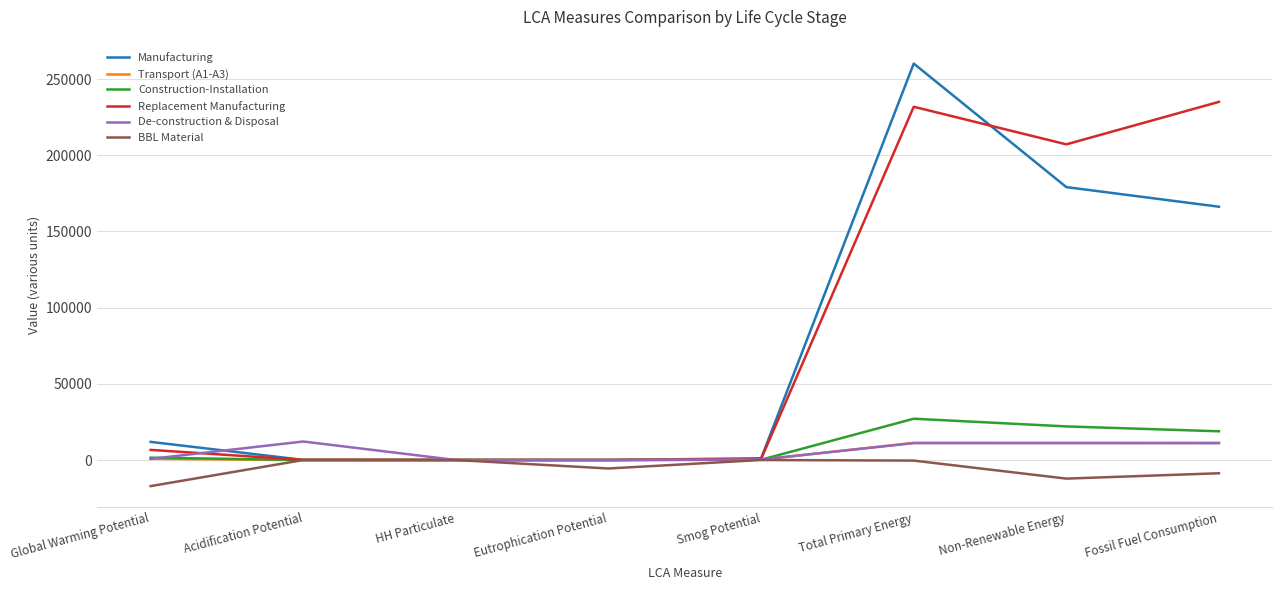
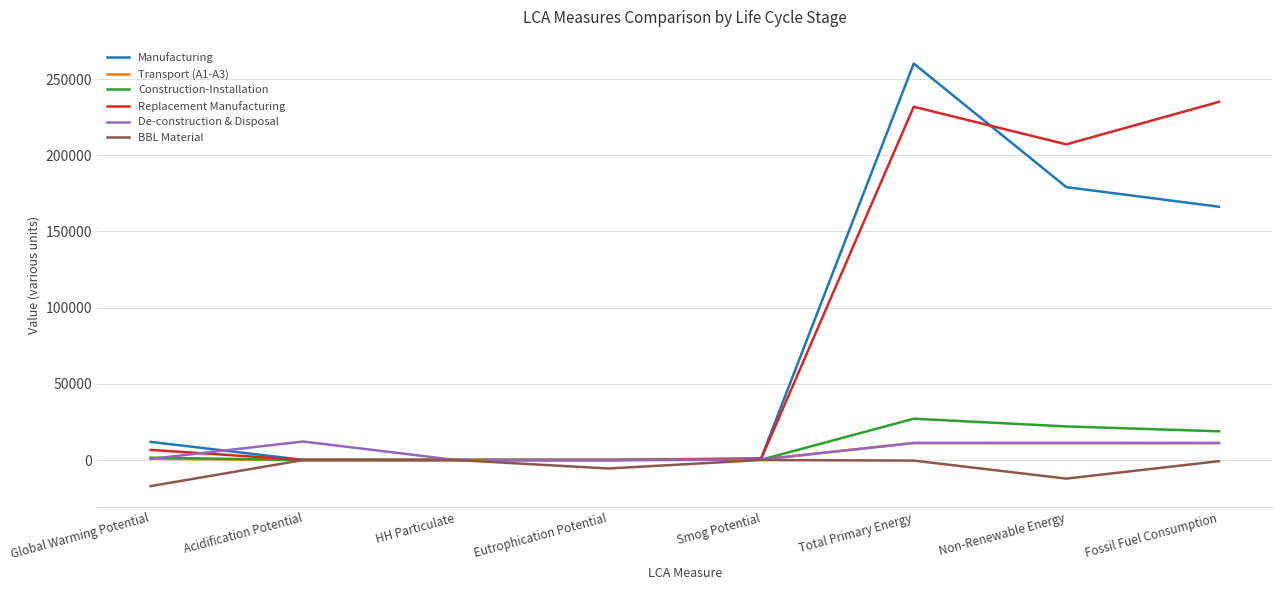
  {
    "Manufacturing": {
      "Global Warming Potential": 12000,
      "Total Primary Energy": 260000,
      "Non-Renewable Energy": 179000,
      "Fossil Fuel Consumption": 166000
    },
    "Construction-Installation": {
      "Total Primary Energy": 27000,
      "Non-Renewable Energy": 22000,
      "Fossil Fuel Consumption": 19000
    },
    "Replacement Manufacturing": {
      "Global Warming Potential": 7000,
      "Total Primary Energy": 232000,
      "Non-Renewable Energy": 207000,
      "Fossil Fuel Consumption": 235000
    },
    "De-construction & Disposal": {
      "Acidification Potential": 12000
    },
    "BBL Material": {
      "Global Warming Potential": -17000,
      "Eutrophication Potential": -6000,
      "Total Primary Energy": 0,
      "Non-Renewable Energy": -12000,
-     "Fossil Fuel Consumption": -9000
+     "Fossil Fuel Consumption": -1000
    }
  }
